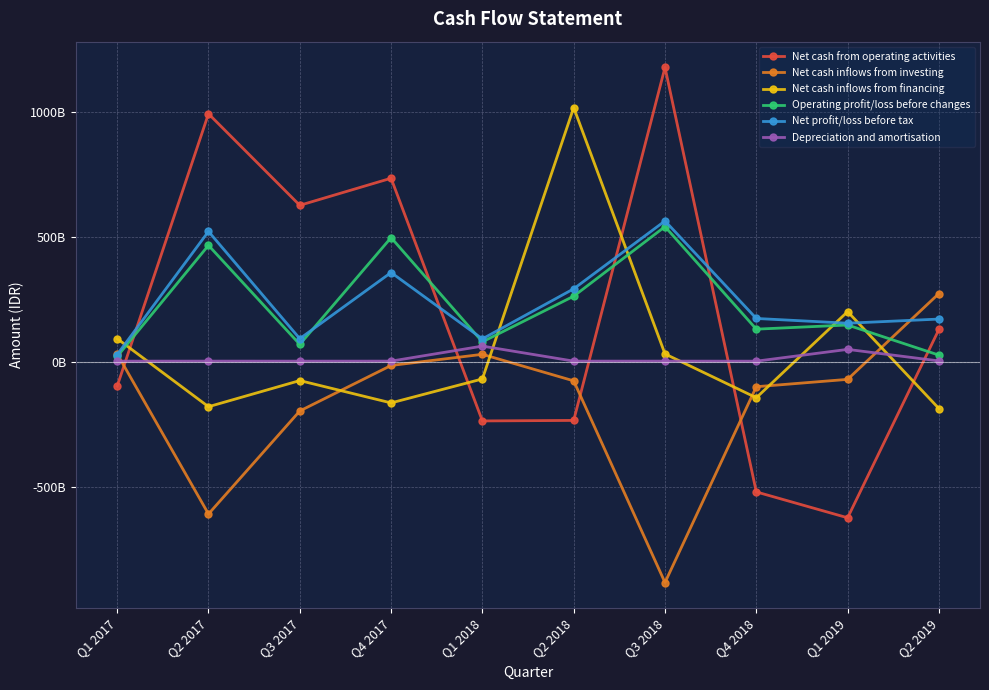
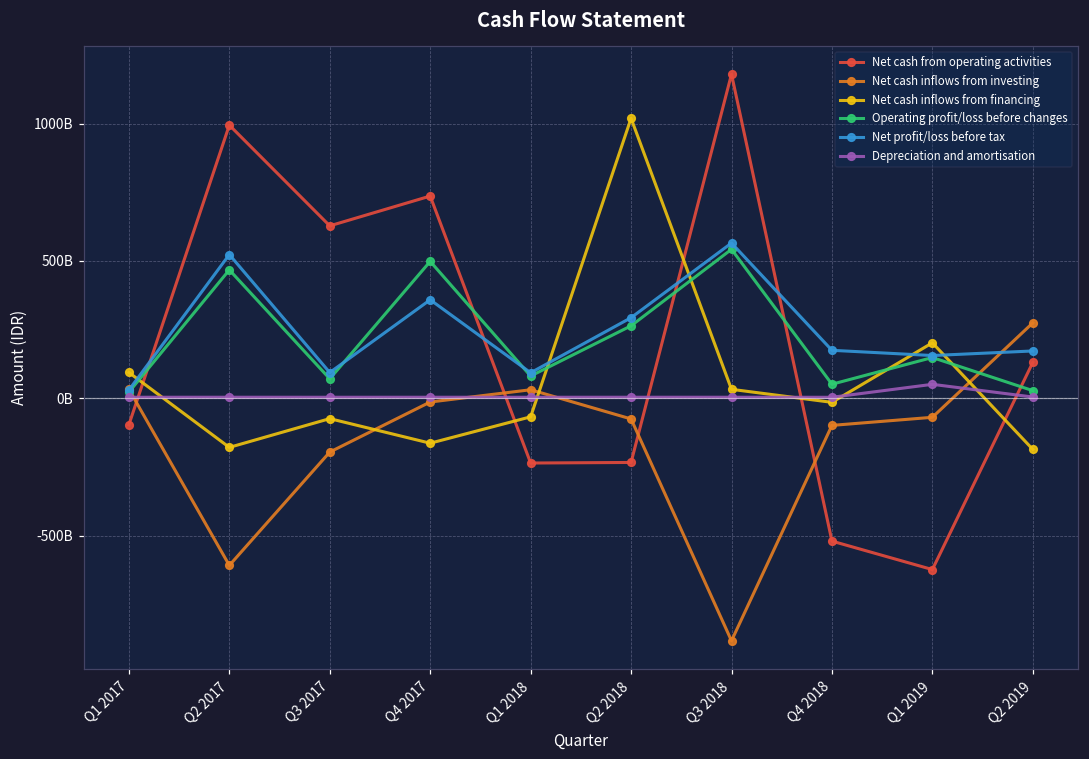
  {
    "Net cash inflows from financing": {
      "Q1 2017": 90000000000,
      "Q2 2017": -180000000000,
      "Q3 2017": -70000000000,
      "Q4 2017": -160000000000,
      "Q1 2018": -70000000000,
      "Q2 2018": 1020000000000,
      "Q3 2018": 30000000000,
-     "Q4 2018": -140000000000,
+     "Q4 2018": -20000000000,
      "Q1 2019": 200000000000,
      "Q2 2019": -190000000000
    },
    "Operating profit/loss before changes": {
      "Q2 2017": 470000000000,
      "Q3 2017": 70000000000,
      "Q4 2017": 500000000000,
      "Q1 2018": 80000000000,
      "Q2 2018": 260000000000,
      "Q3 2018": 540000000000,
-     "Q4 2018": 130000000000,
+     "Q4 2018": 50000000000,
      "Q2 2019": 30000000000
    },
    "Net profit/loss before tax": {
      "Q2 2017": 520000000000,
      "Q3 2017": 90000000000,
      "Q4 2017": 360000000000,
      "Q1 2018": 90000000000,
      "Q2 2018": 290000000000,
      "Q3 2018": 560000000000,
      "Q4 2018": 170000000000,
      "Q2 2019": 170000000000
    },
    "Depreciation and amortisation": {
      "Q1 2017": 0,
      "Q2 2017": 0,
      "Q3 2017": 0,
      "Q4 2017": 0,
-     "Q1 2018": 60000000000,
+     "Q1 2018": 0,
      "Q2 2018": 0,
      "Q3 2018": 0,
      "Q4 2018": 0,
      "Q1 2019": 50000000000,
      "Q2 2019": 0
    }
  }
